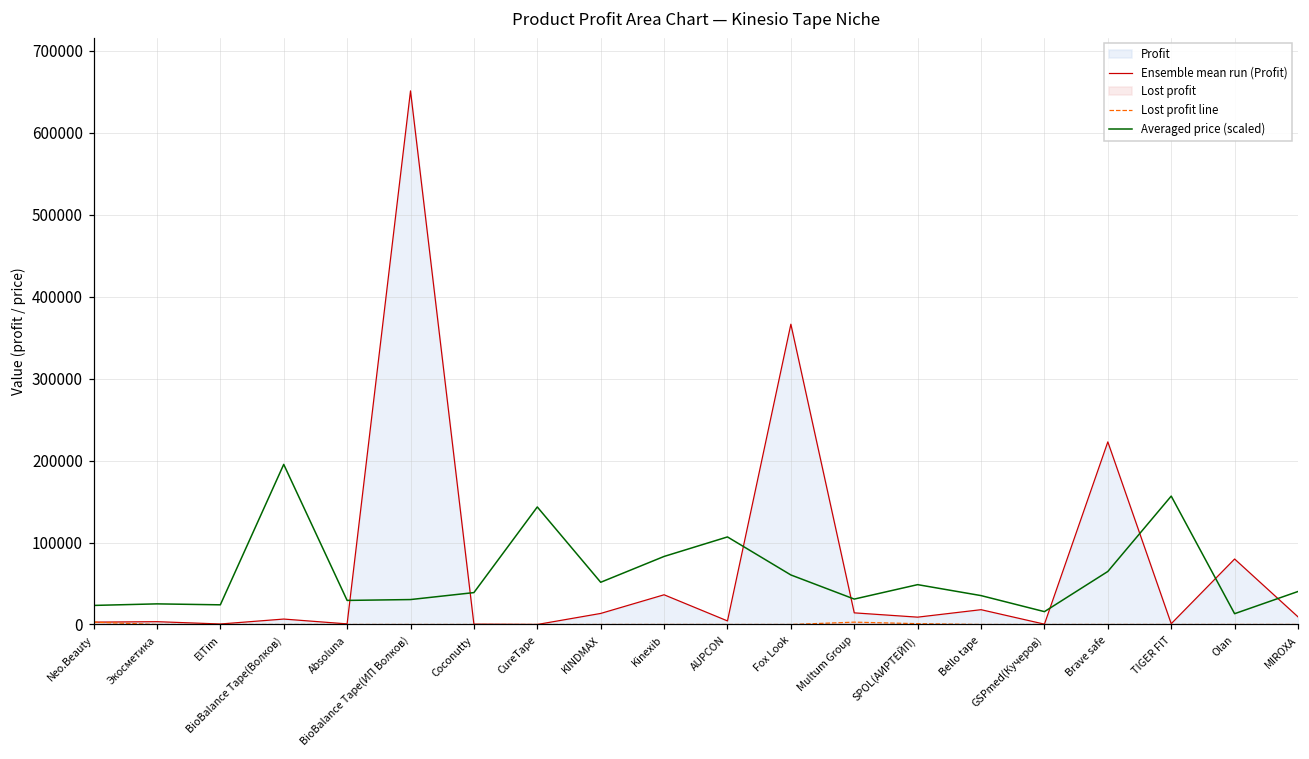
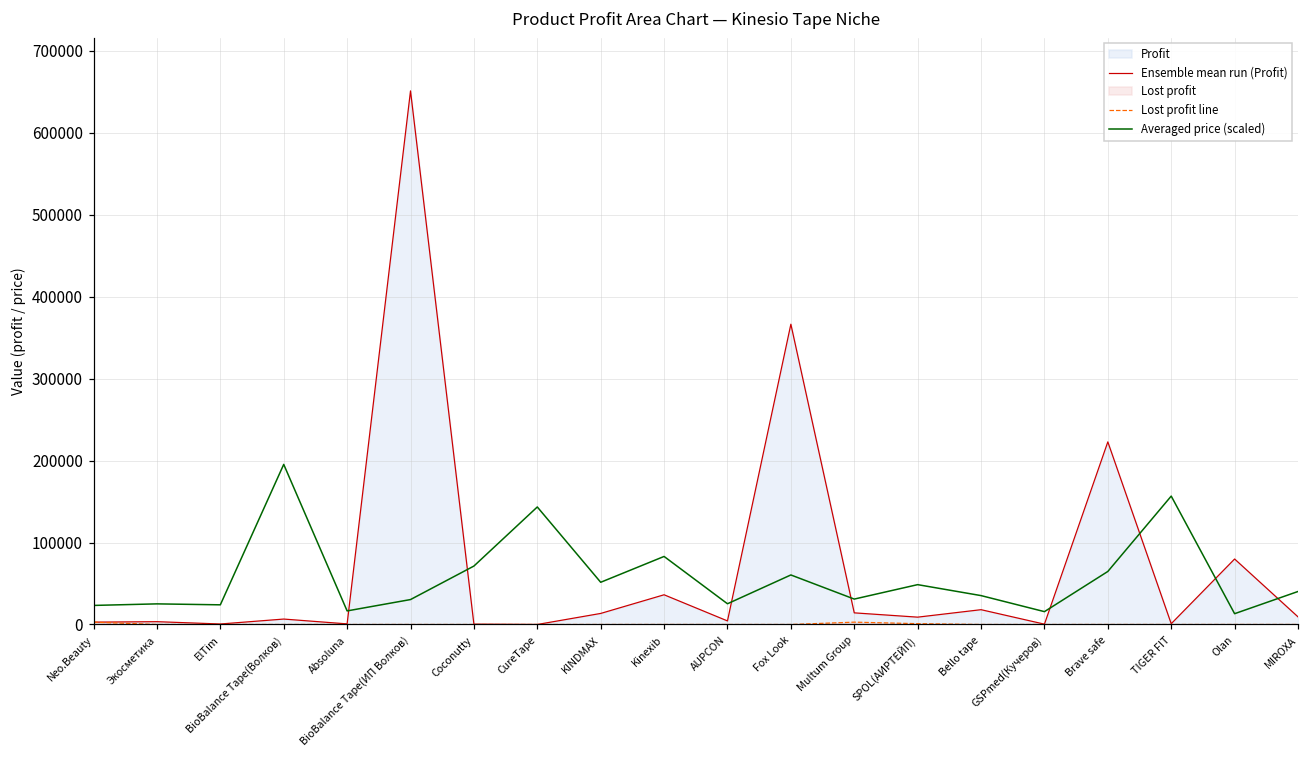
  {
    "Averaged price (scaled)": {
      "Neo.Beauty": 20000,
      "Экосметика": 30000,
      "ElTim": 20000,
      "BioBalance Tape(Волков)": 200000,
-     "Absoluna": 30000,
+     "Absoluna": 20000,
      "BioBalance Tape(ИП Волков)": 30000,
-     "Coconutty": 40000,
+     "Coconutty": 70000,
      "CureTape": 140000,
      "KINDMAX": 50000,
      "Kinexib": 80000,
-     "AUPCON": 110000,
+     "AUPCON": 30000,
      "Fox Look": 60000,
      "Multum Group": 30000,
      "SPOL(АИРТЕЙП)": 50000,
      "Bello tape": 40000,
      "GSPmed(Кучеров)": 20000,
      "Brave safe": 60000,
      "TIGER FIT": 160000,
      "Olan": 10000,
      "MIROXA": 40000
    }
  }
